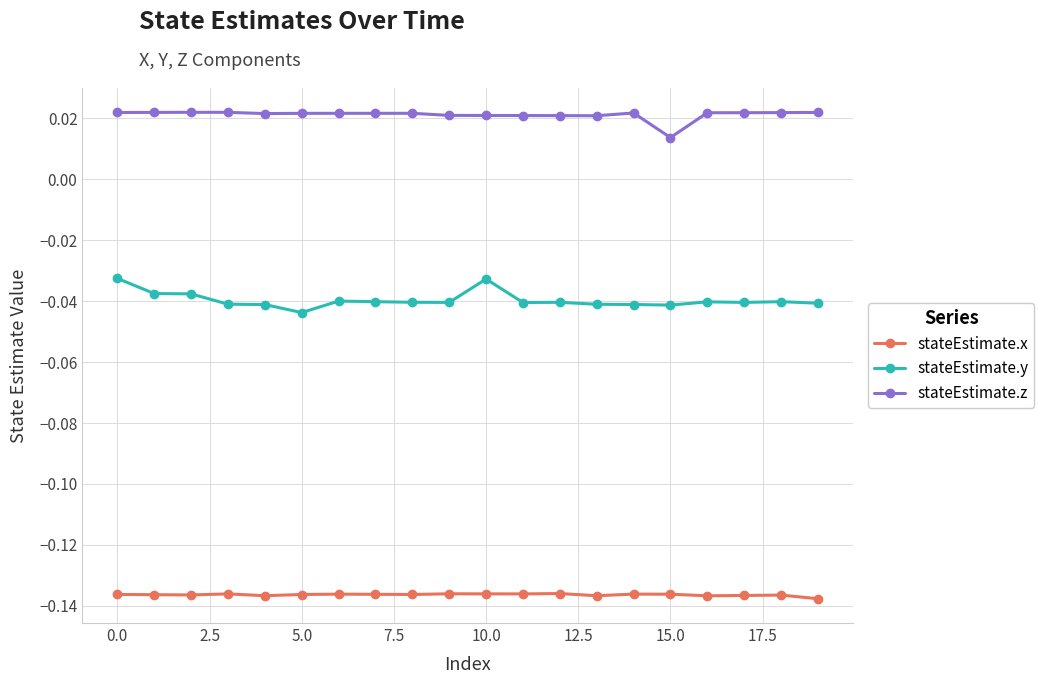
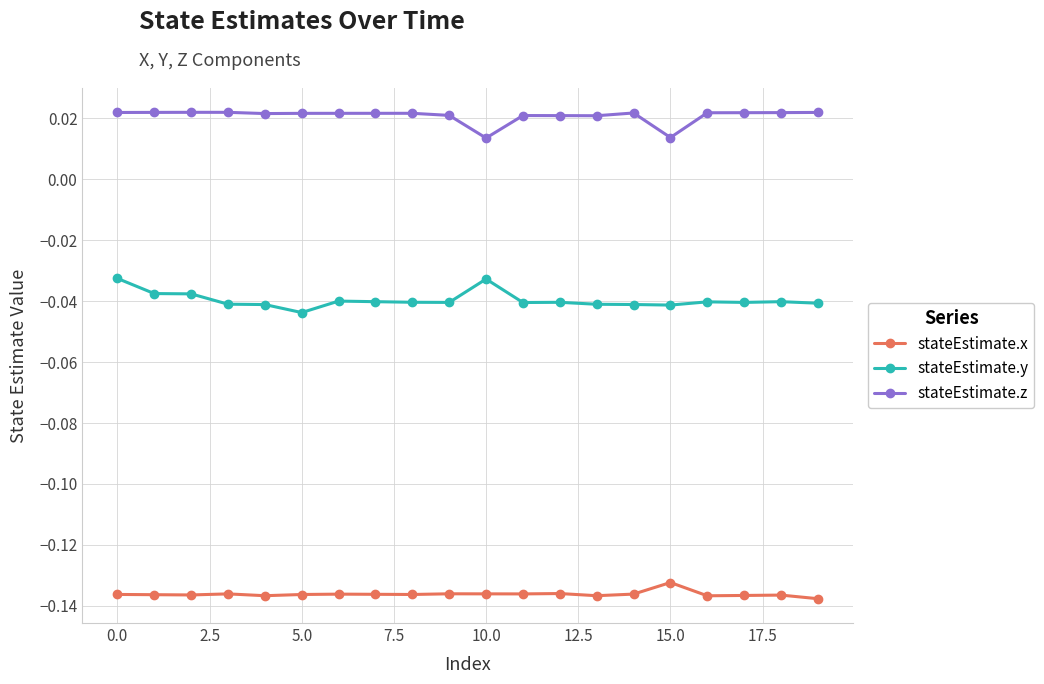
  {
    "stateEstimate.x": {
      "0.0": -0.136,
      "5.0": -0.136,
      "10.0": -0.136,
-     "15.0": -0.136
+     "15.0": -0.132
    },
    "stateEstimate.y": {
      "0.0": -0.033,
      "5.0": -0.044,
      "10.0": -0.033,
      "15.0": -0.041
    },
    "stateEstimate.z": {
      "0.0": 0.022,
      "5.0": 0.022,
-     "10.0": 0.021,
+     "10.0": 0.014,
      "15.0": 0.014
    }
  }
